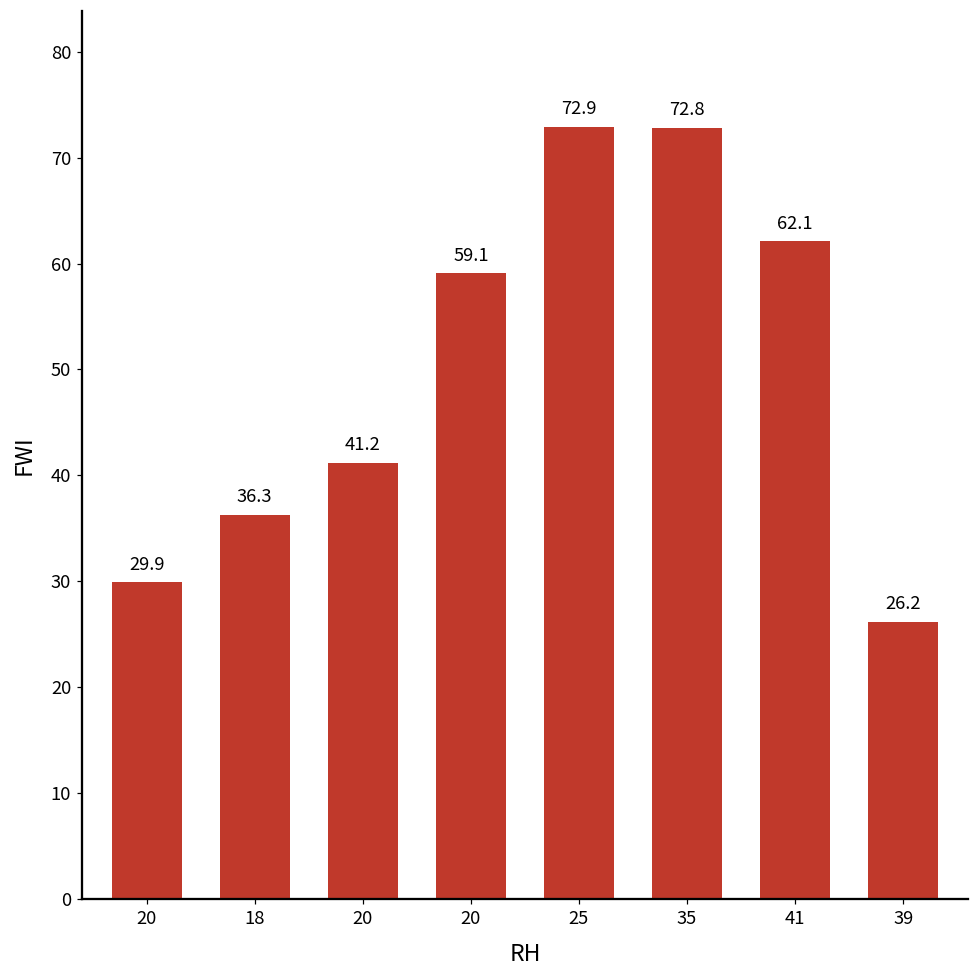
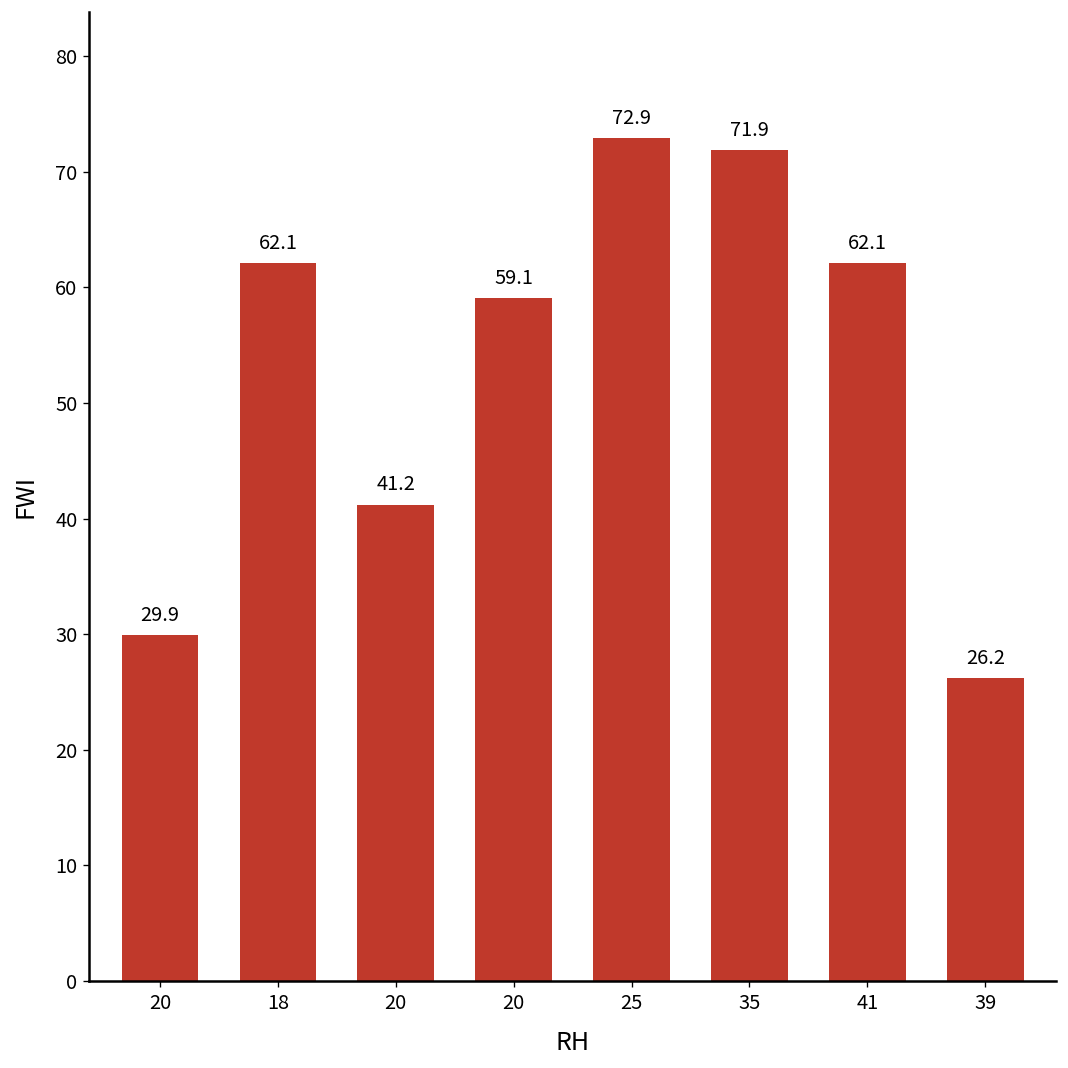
  {
-   "18": 36.3,
+   "18": 62.1,
    "25": 72.9,
-   "35": 72.8,
+   "35": 71.9,
    "41": 62.1,
    "39": 26.2
  }
